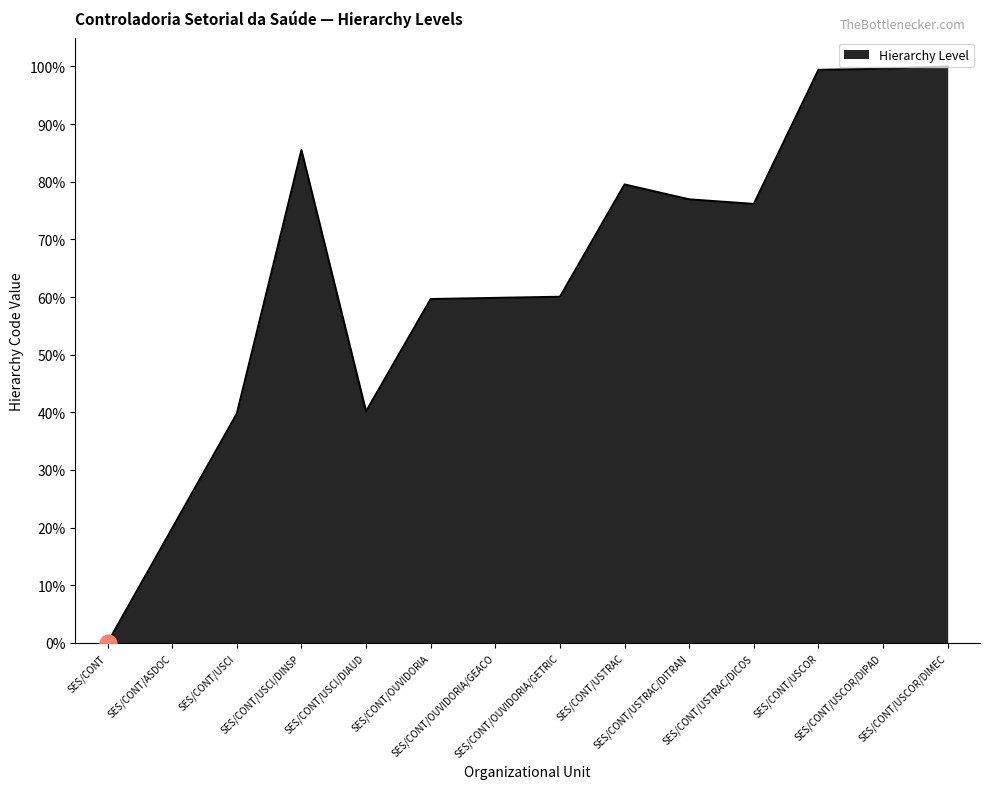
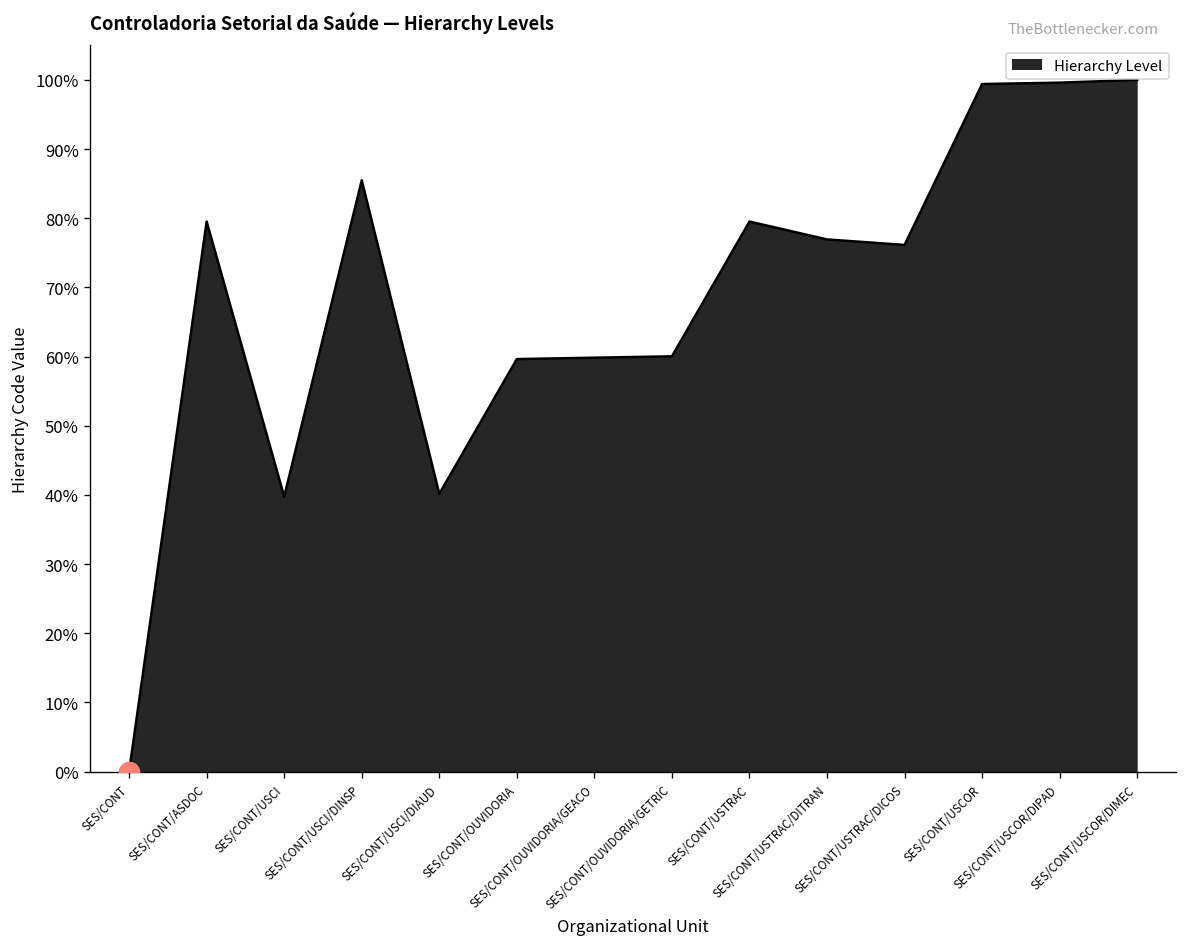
  {
    "Hierarchy Level": {
-     "SES/CONT/ASDOC": "20%",
+     "SES/CONT/ASDOC": "80%",
      "SES/CONT/USCI": "40%",
      "SES/CONT/USCI/DINSP": "85%",
      "SES/CONT/USCI/DIAUD": "40%",
      "SES/CONT/OUVIDORIA": "60%",
      "SES/CONT/OUVIDORIA/GEACO": "60%",
      "SES/CONT/OUVIDORIA/GETRIC": "60%",
      "SES/CONT/USTRAC": "80%",
      "SES/CONT/USTRAC/DITRAN": "77%",
      "SES/CONT/USTRAC/DICOS": "76%",
      "SES/CONT/USCOR": "99%",
      "SES/CONT/USCOR/DIPAD": "100%"
    }
  }
